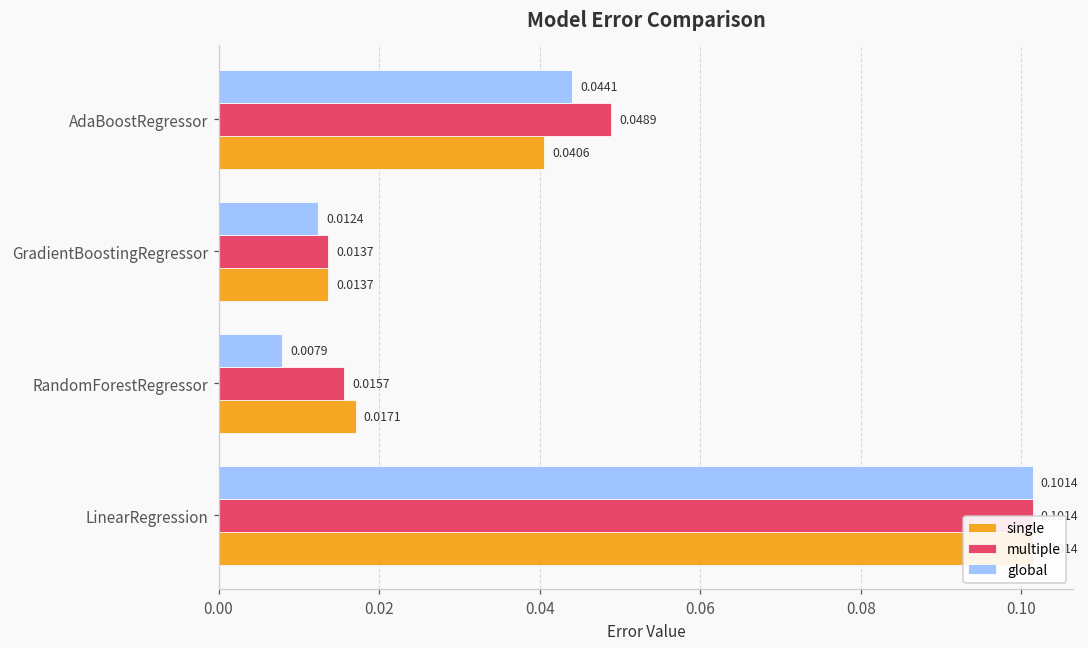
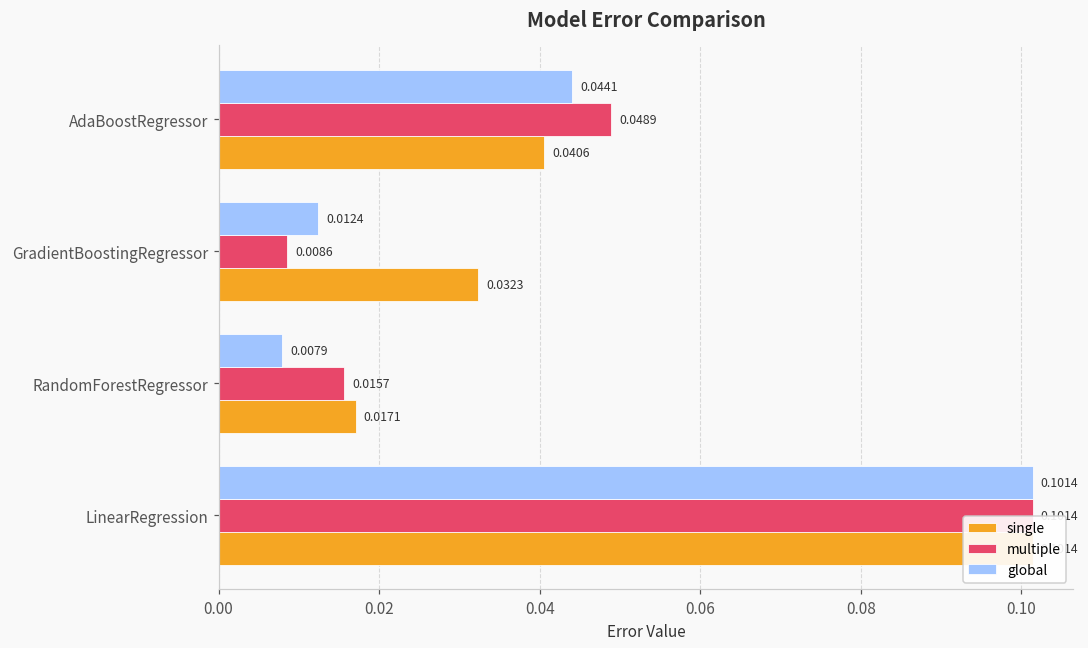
  {
    "single": {
      "AdaBoostRegressor": 0.0406,
-     "GradientBoostingRegressor": 0.0137,
+     "GradientBoostingRegressor": 0.0323,
      "RandomForestRegressor": 0.0171
    },
    "multiple": {
      "AdaBoostRegressor": 0.0489,
-     "GradientBoostingRegressor": 0.0137,
+     "GradientBoostingRegressor": 0.0086,
      "RandomForestRegressor": 0.0157
    },
    "global": {
      "AdaBoostRegressor": 0.0441,
      "GradientBoostingRegressor": 0.0124,
      "RandomForestRegressor": 0.0079,
      "LinearRegression": 0.1014
    }
  }
